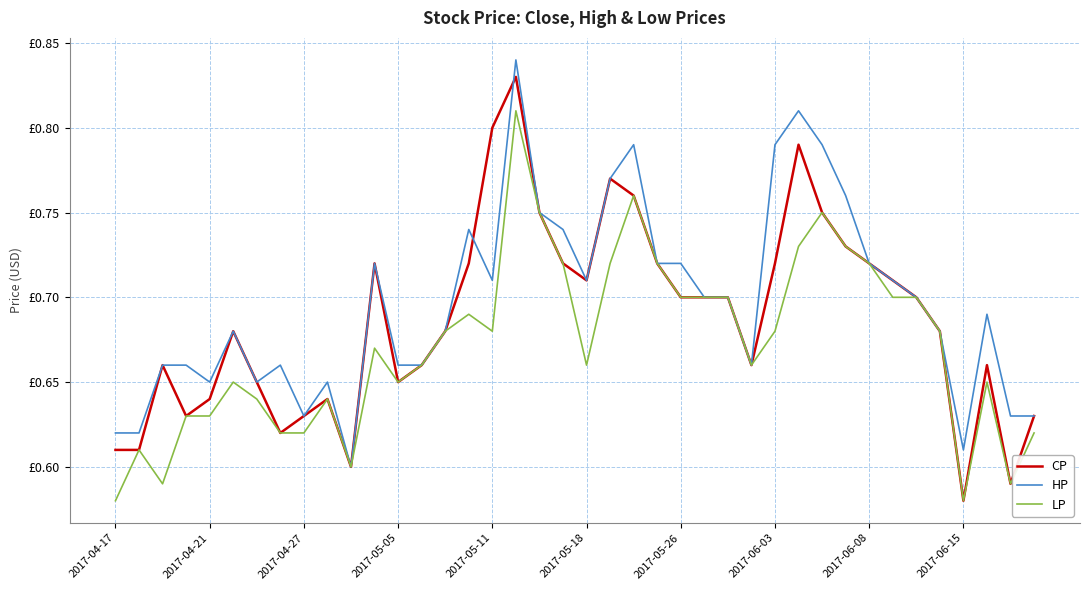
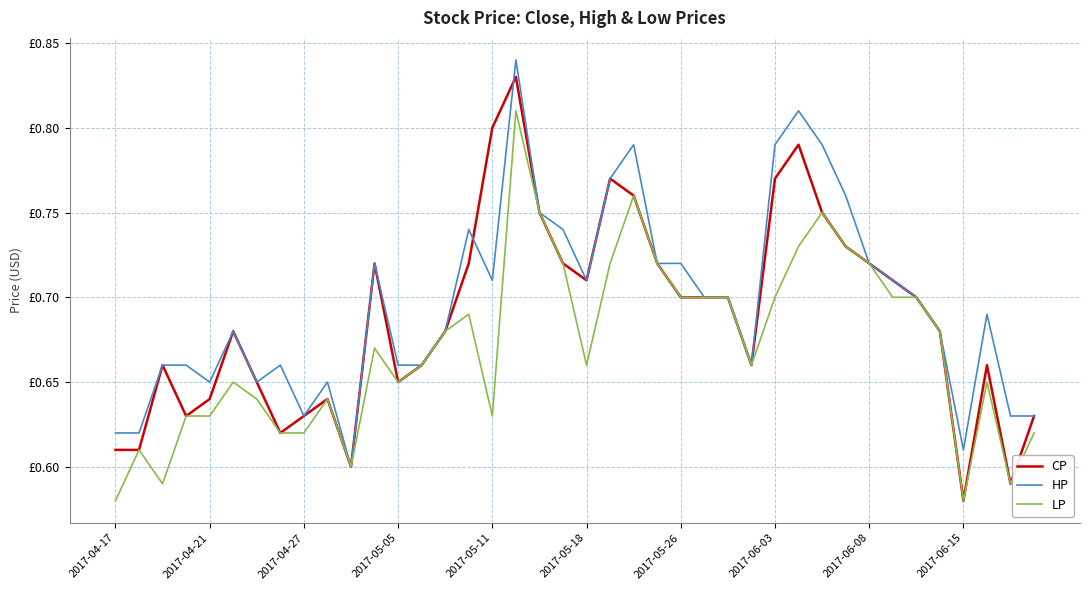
  {
    "CP": {
      "2017-04-17": "£0.61",
      "2017-04-21": "£0.64",
      "2017-05-11": "£0.80",
-     "2017-06-03": "£0.72"
+     "2017-06-03": "£0.77"
    },
    "HP": {
      "2017-04-17": "£0.62",
      "2017-04-21": "£0.65",
      "2017-05-05": "£0.66",
      "2017-05-11": "£0.71",
      "2017-05-26": "£0.72",
      "2017-06-03": "£0.79",
      "2017-06-15": "£0.61"
    },
    "LP": {
      "2017-04-17": "£0.58",
      "2017-04-21": "£0.63",
      "2017-04-27": "£0.62",
-     "2017-05-11": "£0.68",
+     "2017-05-11": "£0.63",
      "2017-05-18": "£0.66",
-     "2017-06-03": "£0.68"
+     "2017-06-03": "£0.70"
    }
  }
